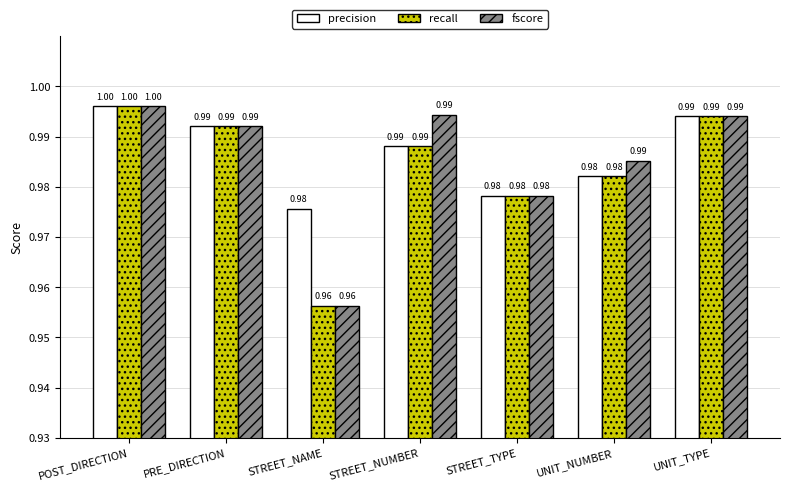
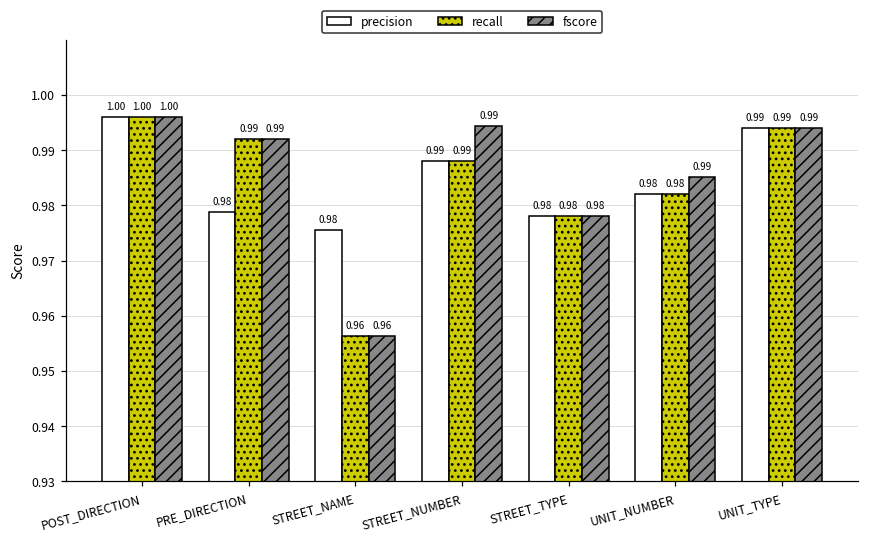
  {
    "precision": {
      "POST_DIRECTION": 1.00,
-     "PRE_DIRECTION": 0.99,
+     "PRE_DIRECTION": 0.98,
      "STREET_NAME": 0.98,
      "STREET_NUMBER": 0.99,
      "STREET_TYPE": 0.98,
      "UNIT_NUMBER": 0.98,
      "UNIT_TYPE": 0.99
    },
    "recall": {
      "POST_DIRECTION": 1.00,
      "PRE_DIRECTION": 0.99,
      "STREET_NAME": 0.96,
      "STREET_NUMBER": 0.99,
      "STREET_TYPE": 0.98,
      "UNIT_NUMBER": 0.98,
      "UNIT_TYPE": 0.99
    },
    "fscore": {
      "POST_DIRECTION": 1.00,
      "PRE_DIRECTION": 0.99,
      "STREET_NAME": 0.96,
      "STREET_NUMBER": 0.99,
      "STREET_TYPE": 0.98,
      "UNIT_NUMBER": 0.99,
      "UNIT_TYPE": 0.99
    }
  }
